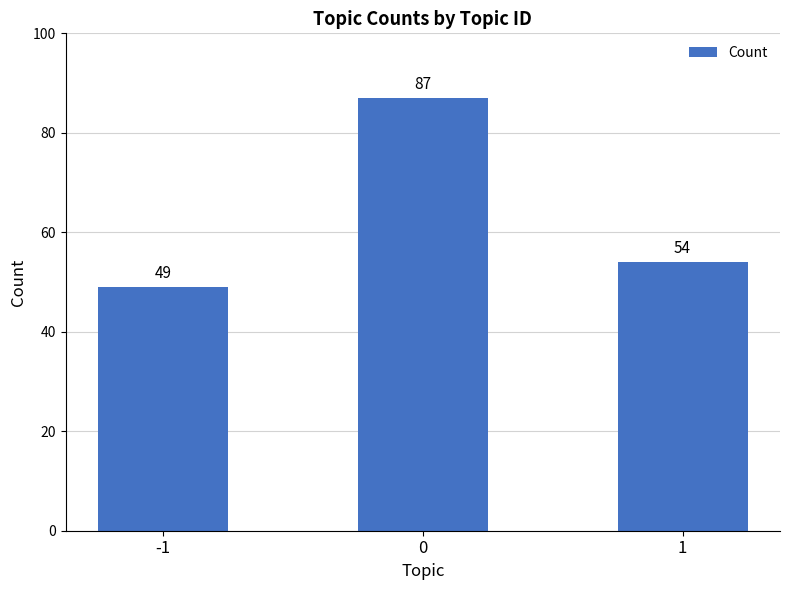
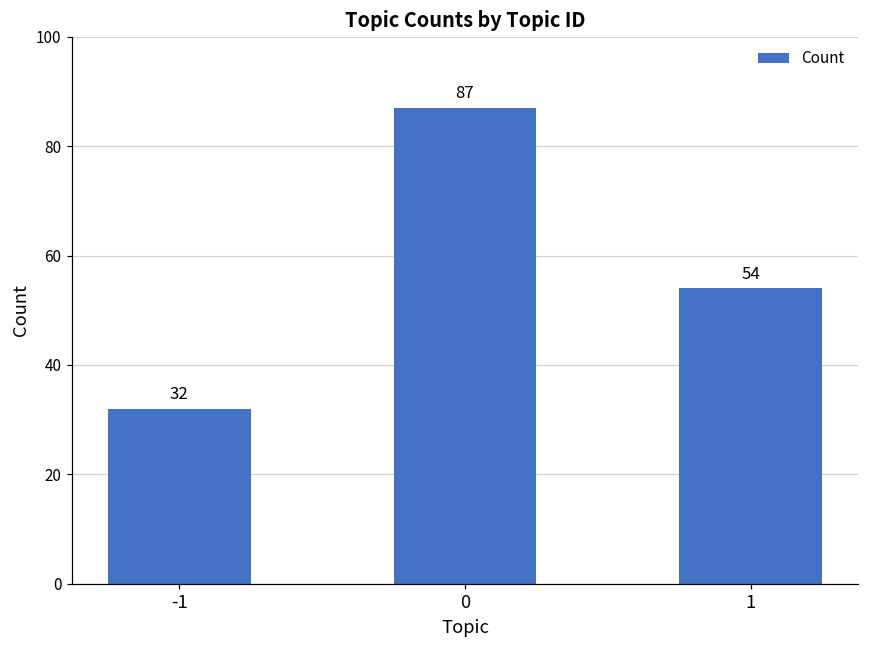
  {
-   "-1": 49,
+   "-1": 32,
    "0": 87,
    "1": 54
  }
